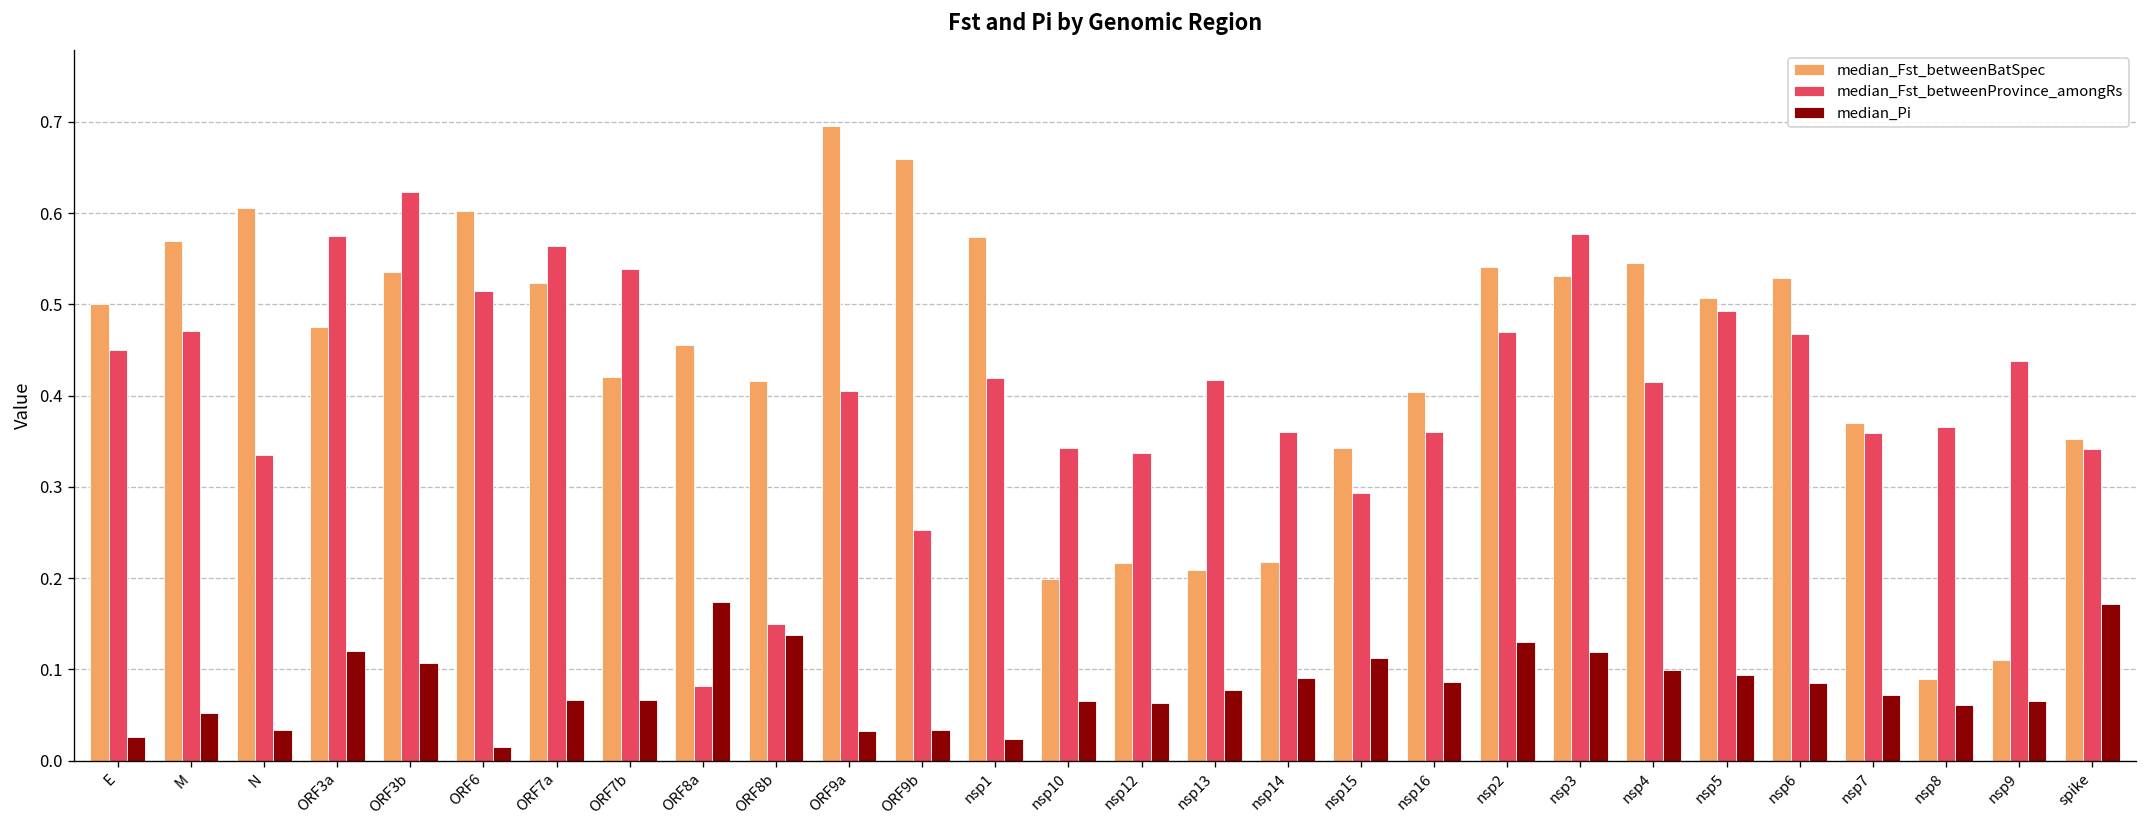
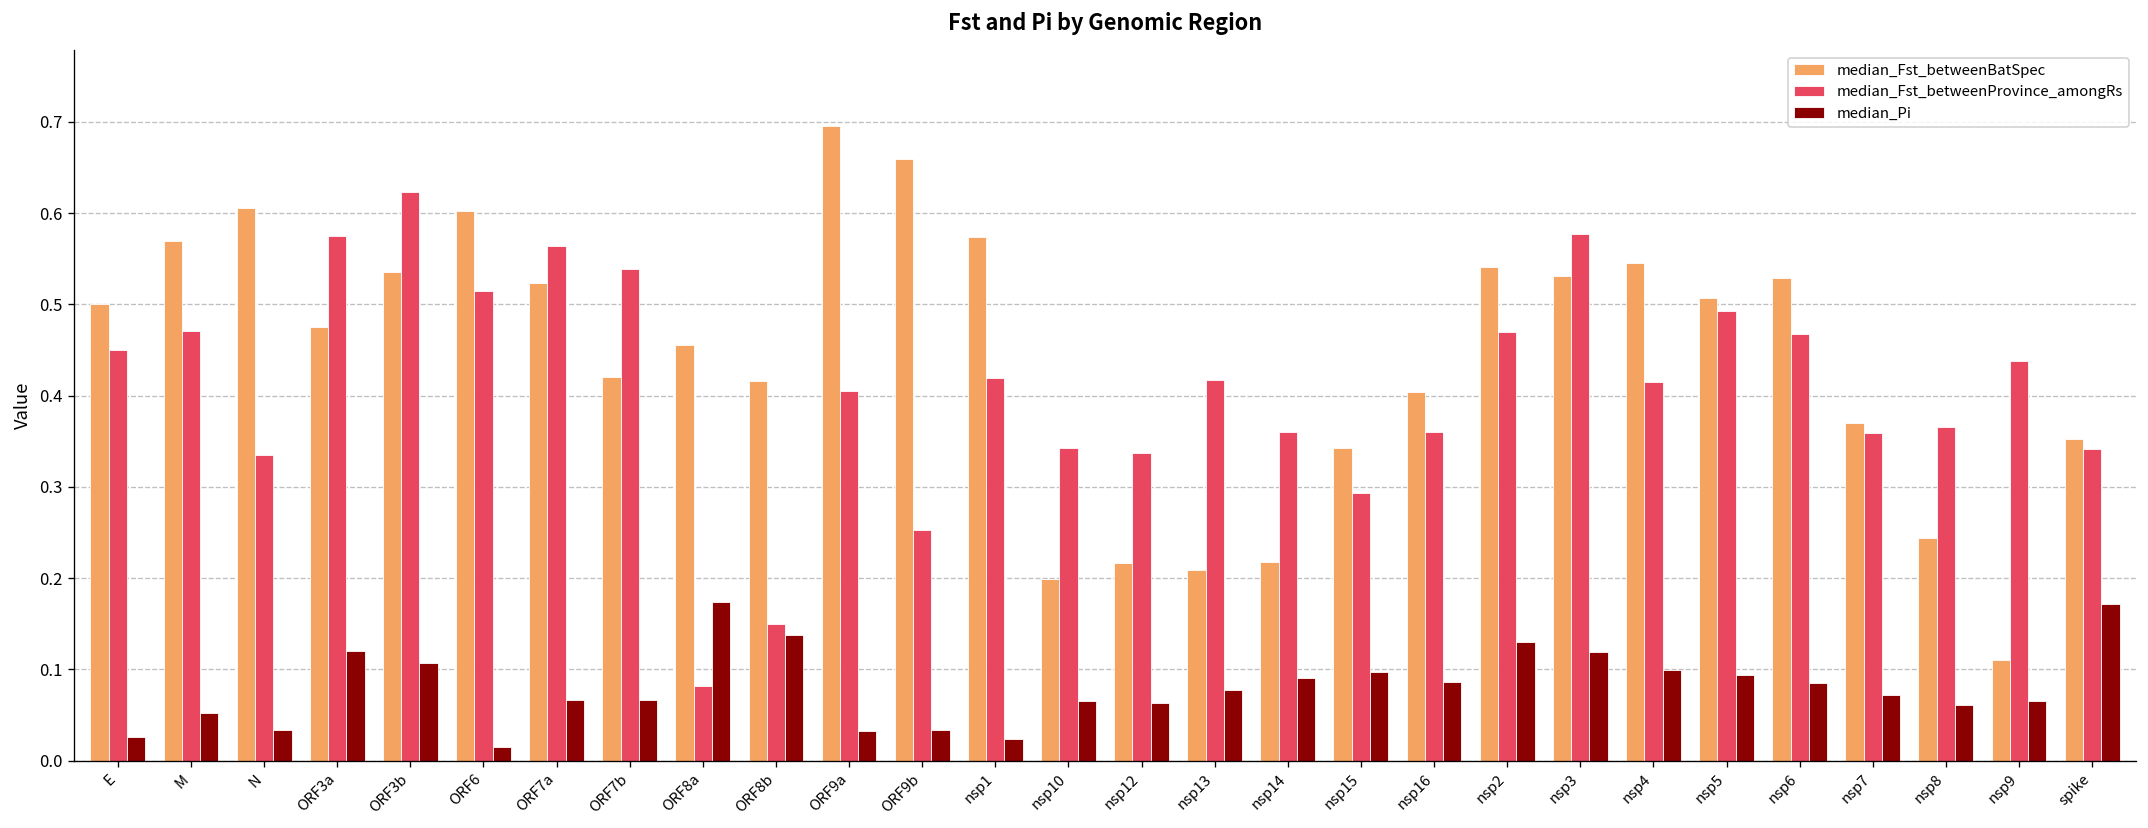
  {
    "median_Fst_betweenBatSpec": {
      "E": 0.50,
      "M": 0.57,
      "N": 0.61,
      "ORF3a": 0.48,
      "ORF3b": 0.54,
      "ORF6": 0.60,
      "ORF7a": 0.52,
      "ORF7b": 0.42,
      "ORF8a": 0.46,
      "ORF8b": 0.42,
      "ORF9a": 0.70,
      "ORF9b": 0.66,
      "nsp1": 0.57,
      "nsp10": 0.20,
      "nsp12": 0.22,
      "nsp13": 0.21,
      "nsp14": 0.22,
      "nsp15": 0.34,
      "nsp16": 0.40,
      "nsp2": 0.54,
      "nsp3": 0.53,
      "nsp4": 0.55,
      "nsp5": 0.51,
      "nsp6": 0.53,
      "nsp7": 0.37,
-     "nsp8": 0.09,
+     "nsp8": 0.24,
      "nsp9": 0.11,
      "spike": 0.35
    },
    "median_Fst_betweenProvince_amongRs": {
      "E": 0.45,
      "M": 0.47,
      "N": 0.33,
      "ORF3a": 0.58,
      "ORF3b": 0.62,
      "ORF6": 0.51,
      "ORF7a": 0.56,
      "ORF7b": 0.54,
      "ORF8a": 0.08,
      "ORF8b": 0.15,
      "ORF9a": 0.41,
      "ORF9b": 0.25,
      "nsp1": 0.42,
      "nsp10": 0.34,
      "nsp12": 0.34,
      "nsp13": 0.42,
      "nsp14": 0.36,
      "nsp15": 0.29,
      "nsp16": 0.36,
      "nsp2": 0.47,
      "nsp3": 0.58,
      "nsp4": 0.41,
      "nsp5": 0.49,
      "nsp6": 0.47,
      "nsp7": 0.36,
      "nsp8": 0.37,
      "nsp9": 0.44,
      "spike": 0.34
    },
    "median_Pi": {
      "E": 0.03,
      "M": 0.05,
      "N": 0.03,
      "ORF3a": 0.12,
      "ORF3b": 0.11,
      "ORF6": 0.02,
      "ORF7a": 0.07,
      "ORF7b": 0.07,
      "ORF8a": 0.17,
      "ORF8b": 0.14,
      "ORF9a": 0.03,
      "ORF9b": 0.03,
      "nsp1": 0.02,
      "nsp10": 0.06,
      "nsp12": 0.06,
      "nsp13": 0.08,
      "nsp14": 0.09,
-     "nsp15": 0.11,
+     "nsp15": 0.10,
      "nsp16": 0.09,
      "nsp2": 0.13,
      "nsp3": 0.12,
      "nsp4": 0.10,
      "nsp5": 0.09,
      "nsp6": 0.09,
      "nsp7": 0.07,
      "nsp8": 0.06,
      "nsp9": 0.06,
      "spike": 0.17
    }
  }
